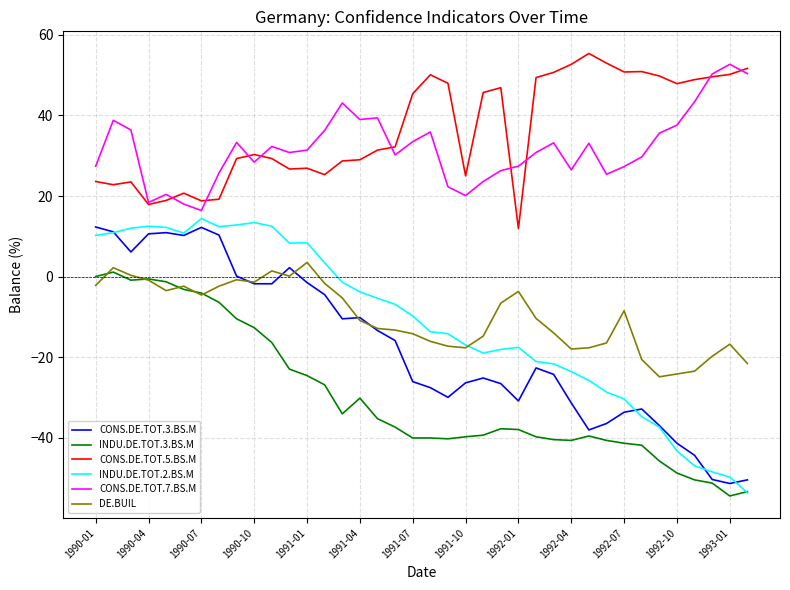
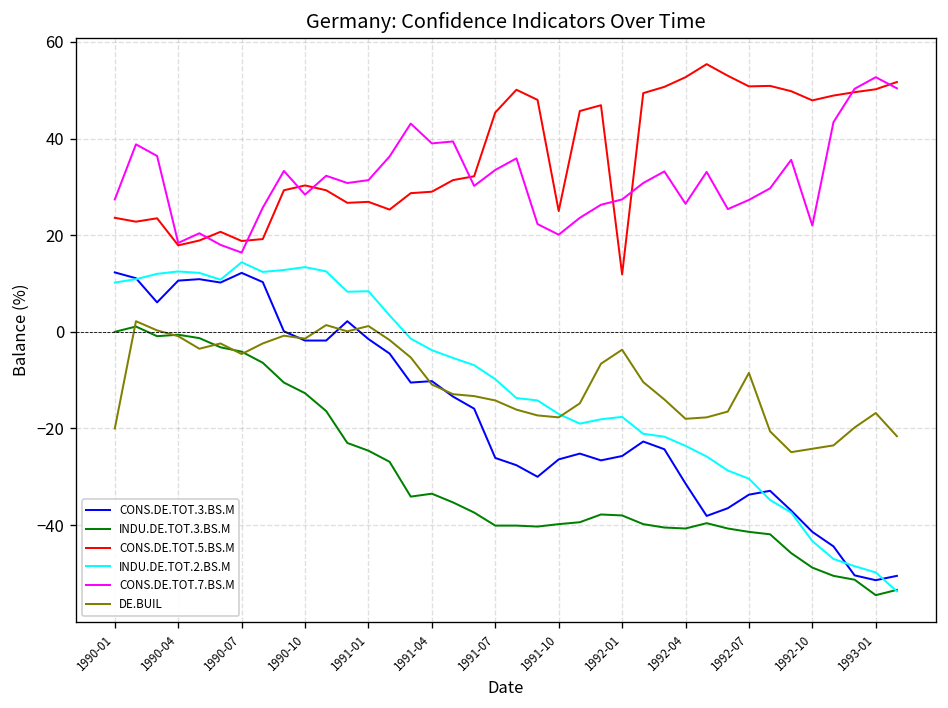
  {
    "CONS.DE.TOT.3.BS.M": {
      "1990-01": 12,
      "1990-04": 11,
      "1990-07": 12,
      "1991-01": -2,
      "1991-04": -10,
      "1991-07": -26,
      "1991-10": -26,
-     "1992-01": -31,
+     "1992-01": -26,
      "1992-04": -31,
      "1992-07": -34,
      "1992-10": -41,
      "1993-01": -51
    },
    "INDU.DE.TOT.3.BS.M": {
      "1990-01": 0,
      "1990-10": -13,
      "1991-01": -25,
-     "1991-04": -30,
+     "1991-04": -34,
      "1991-07": -40,
      "1991-10": -40,
      "1992-01": -38,
      "1992-04": -41,
      "1992-07": -41,
      "1992-10": -49,
      "1993-01": -55
    },
    "CONS.DE.TOT.5.BS.M": {
      "1990-01": 24,
      "1990-07": 19,
      "1990-10": 30,
      "1991-01": 27,
      "1991-04": 29,
      "1991-07": 45,
      "1991-10": 25,
      "1992-01": 12,
      "1992-04": 53,
      "1992-07": 51,
      "1992-10": 48,
      "1993-01": 50
    },
    "INDU.DE.TOT.2.BS.M": {
      "1990-01": 10,
      "1990-04": 13,
      "1990-07": 14,
      "1990-10": 13,
      "1991-01": 8,
      "1991-04": -4,
      "1991-07": -10,
      "1991-10": -17,
      "1992-01": -18,
      "1992-04": -24,
      "1992-07": -30,
      "1992-10": -43,
      "1993-01": -50
    },
    "CONS.DE.TOT.7.BS.M": {
      "1990-01": 27,
      "1990-07": 16,
      "1990-10": 28,
      "1991-01": 31,
      "1991-04": 39,
      "1991-07": 34,
      "1991-10": 20,
      "1992-01": 27,
      "1992-04": 27,
      "1992-07": 27,
-     "1992-10": 38,
+     "1992-10": 22,
      "1993-01": 53
    },
    "DE.BUIL": {
-     "1990-01": -2,
-     "1991-01": 4,
+     "1990-01": -20,
+     "1991-01": 1,
      "1991-04": -11,
      "1991-07": -14,
      "1991-10": -18,
      "1992-01": -4,
      "1992-04": -18,
      "1992-07": -9,
      "1992-10": -24,
      "1993-01": -17
    }
  }
